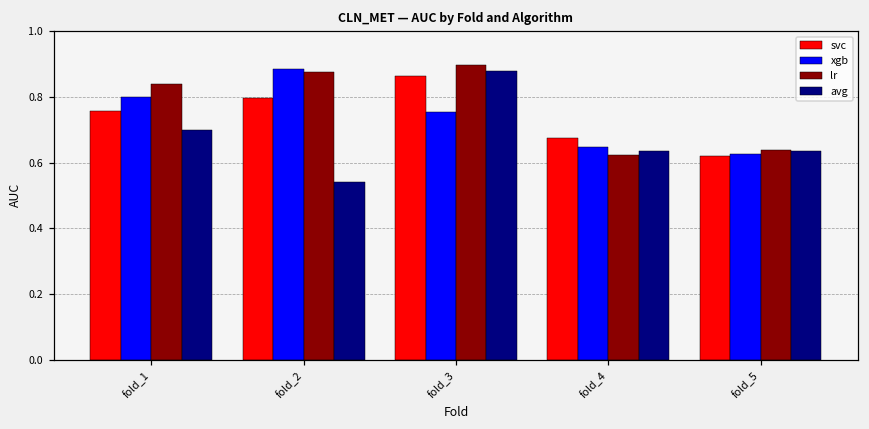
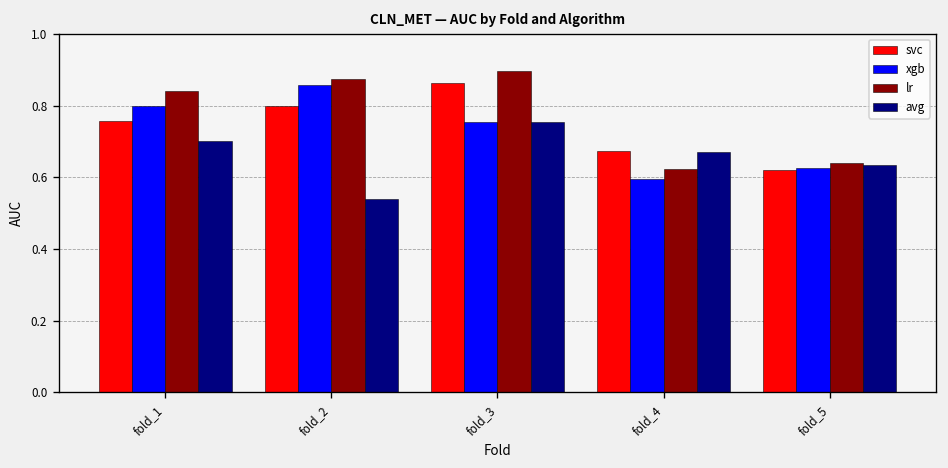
  {
    "svc": {
      "fold_1": 0.76,
      "fold_2": 0.80,
      "fold_3": 0.86,
      "fold_4": 0.67,
      "fold_5": 0.62
    },
    "xgb": {
      "fold_1": 0.80,
-     "fold_2": 0.89,
+     "fold_2": 0.86,
      "fold_3": 0.75,
-     "fold_4": 0.65,
+     "fold_4": 0.59,
      "fold_5": 0.63
    },
    "lr": {
      "fold_1": 0.84,
      "fold_2": 0.87,
      "fold_3": 0.90,
      "fold_4": 0.62,
      "fold_5": 0.64
    },
    "avg": {
      "fold_1": 0.70,
      "fold_2": 0.54,
-     "fold_3": 0.88,
-     "fold_4": 0.64,
+     "fold_3": 0.75,
+     "fold_4": 0.67,
      "fold_5": 0.63
    }
  }
